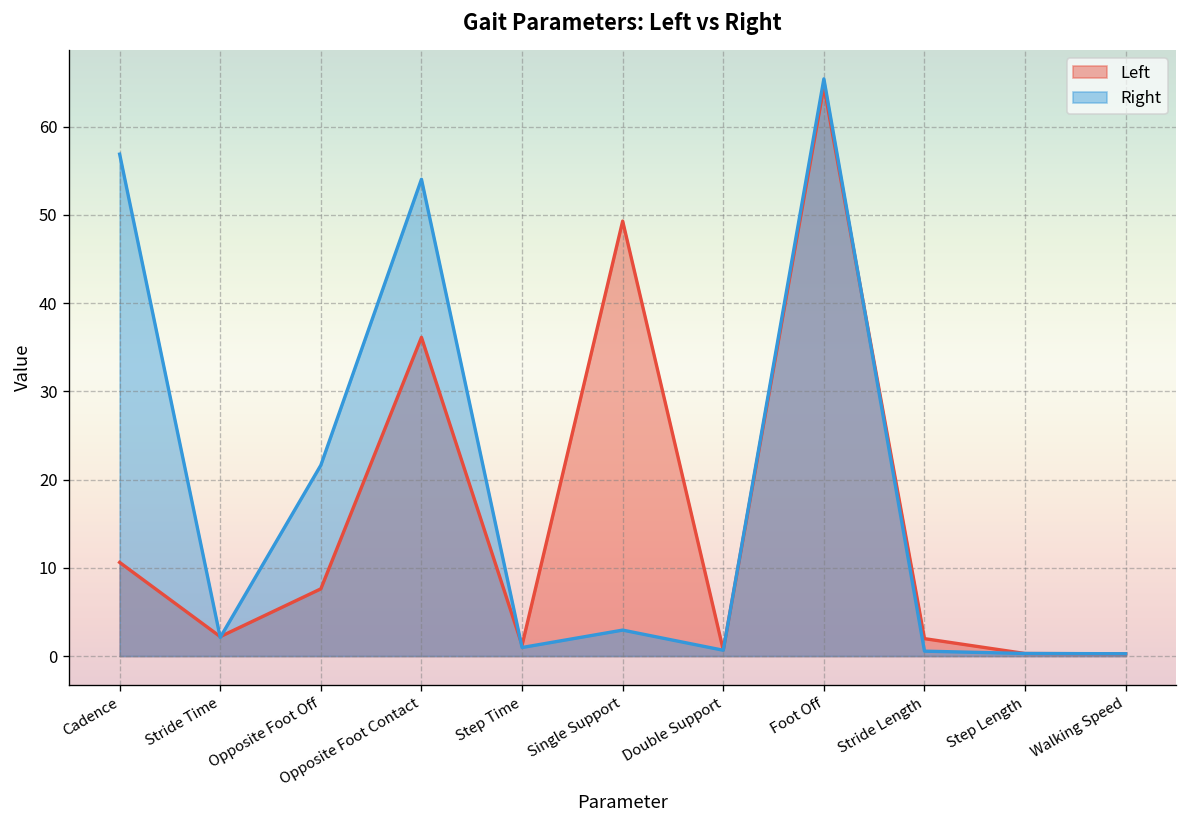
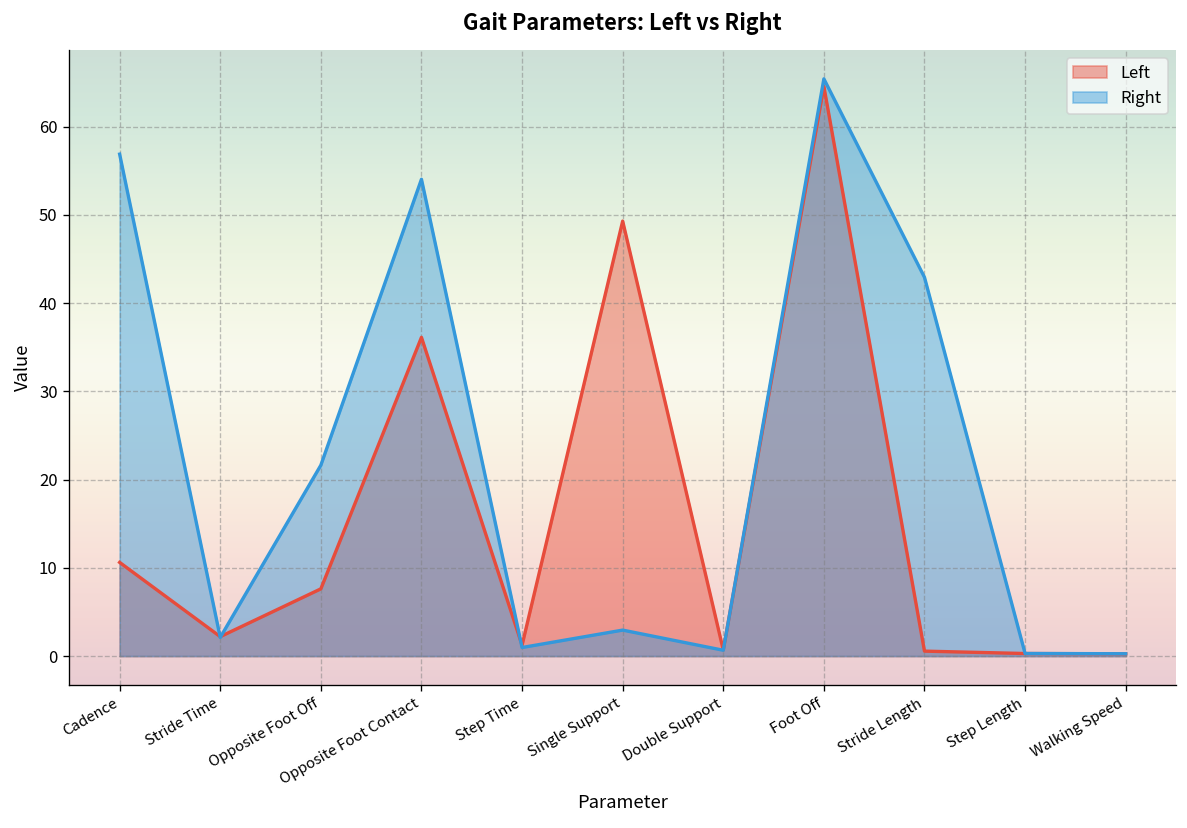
  {
    "Left": {
      "Cadence": 11,
      "Opposite Foot Off": 8,
      "Opposite Foot Contact": 36,
      "Single Support": 49,
      "Foot Off": 65,
-     "Stride Length": 2
+     "Stride Length": 1
    },
    "Right": {
      "Cadence": 57,
      "Opposite Foot Off": 22,
      "Opposite Foot Contact": 54,
      "Single Support": 3,
      "Foot Off": 65,
-     "Stride Length": 1
+     "Stride Length": 43
    }
  }
